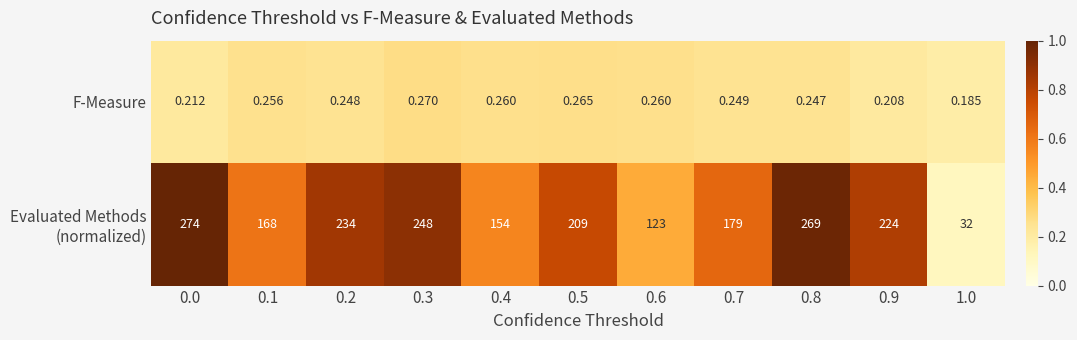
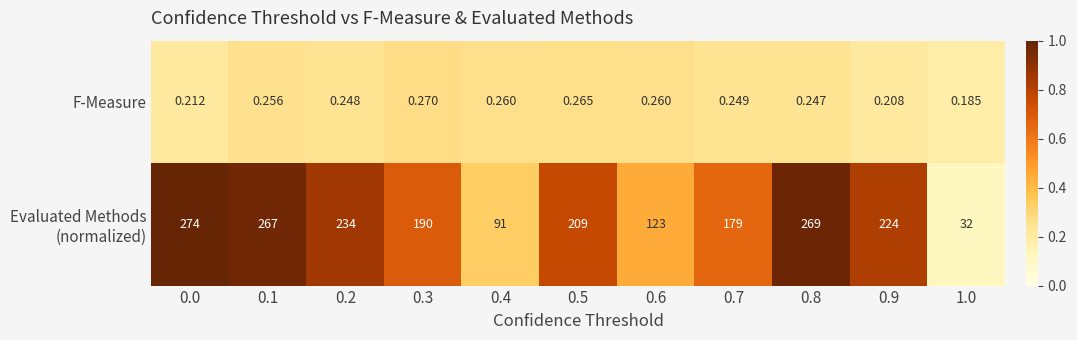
  {
    "F-Measure": {
      "0.0": 0.212,
      "0.1": 0.256,
      "0.2": 0.248,
      "0.3": 0.270,
      "0.4": 0.260,
      "0.5": 0.265,
      "0.6": 0.260,
      "0.7": 0.249,
      "0.8": 0.247,
      "0.9": 0.208,
      "1.0": 0.185
    },
    "Evaluated Methods (normalized)": {
      "0.0": 274,
-     "0.1": 168,
+     "0.1": 267,
      "0.2": 234,
-     "0.3": 248,
-     "0.4": 154,
+     "0.3": 190,
+     "0.4": 91,
      "0.5": 209,
      "0.6": 123,
      "0.7": 179,
      "0.8": 269,
      "0.9": 224,
      "1.0": 32
    }
  }
